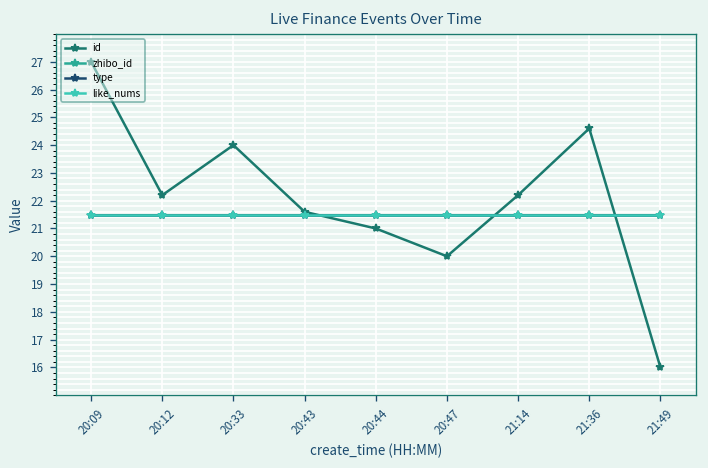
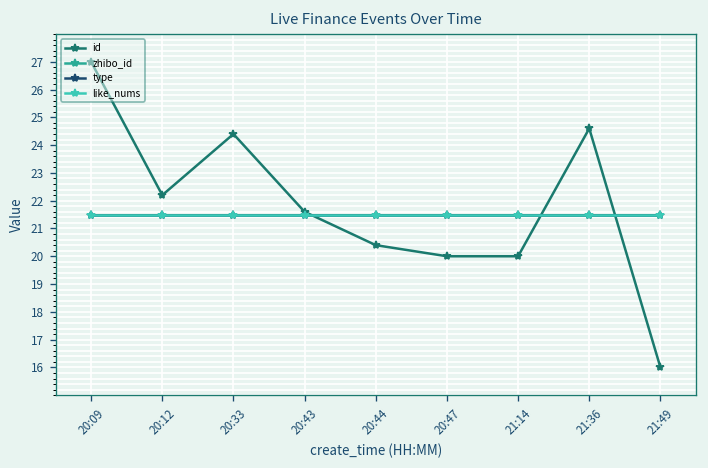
  {
    "id": {
      "20:12": 22.2,
-     "20:33": 24.0,
-     "20:44": 21.0,
+     "20:33": 24.4,
+     "20:44": 20.4,
      "20:47": 20.0,
-     "21:14": 22.2,
+     "21:14": 20.0,
      "21:36": 24.6,
      "21:49": 16.0
    },
    "like_nums": {
      "20:09": 21.5,
      "20:12": 21.5,
      "20:33": 21.5,
      "20:44": 21.5,
      "20:47": 21.5,
      "21:14": 21.5,
      "21:36": 21.5,
      "21:49": 21.5
    }
  }
